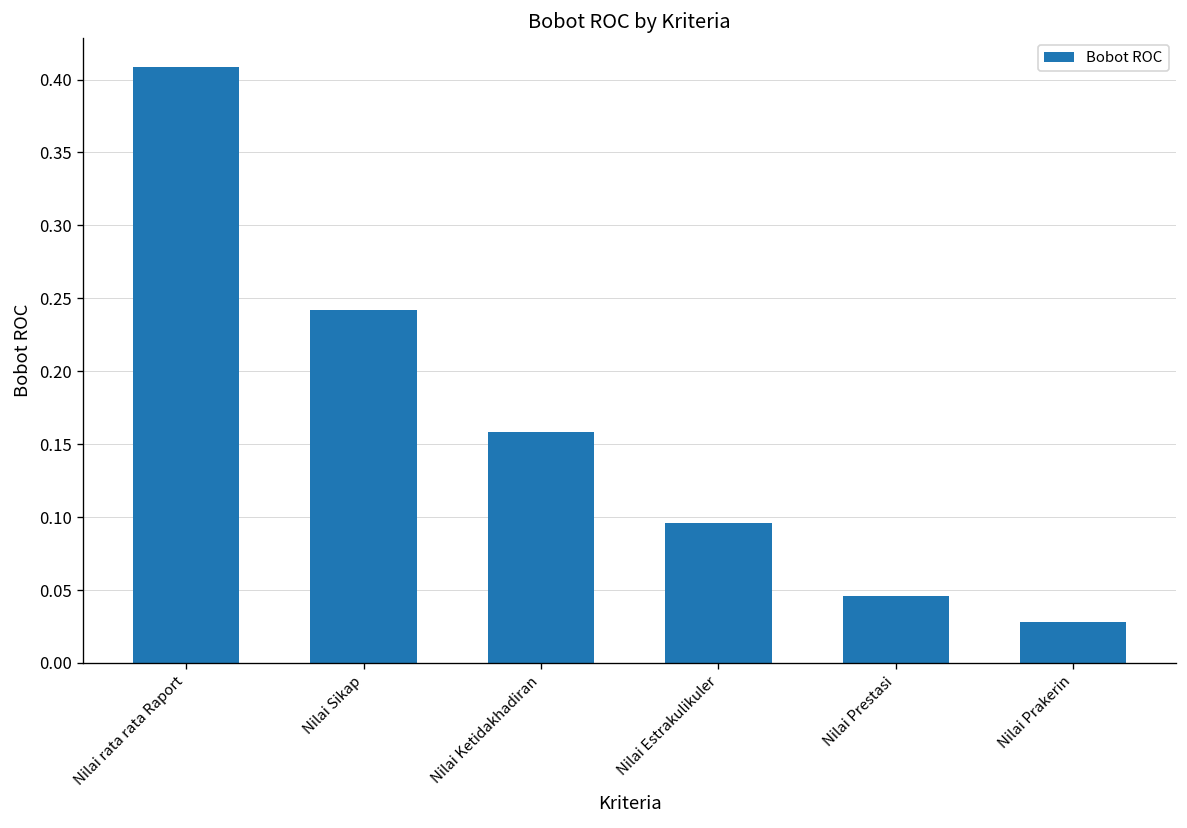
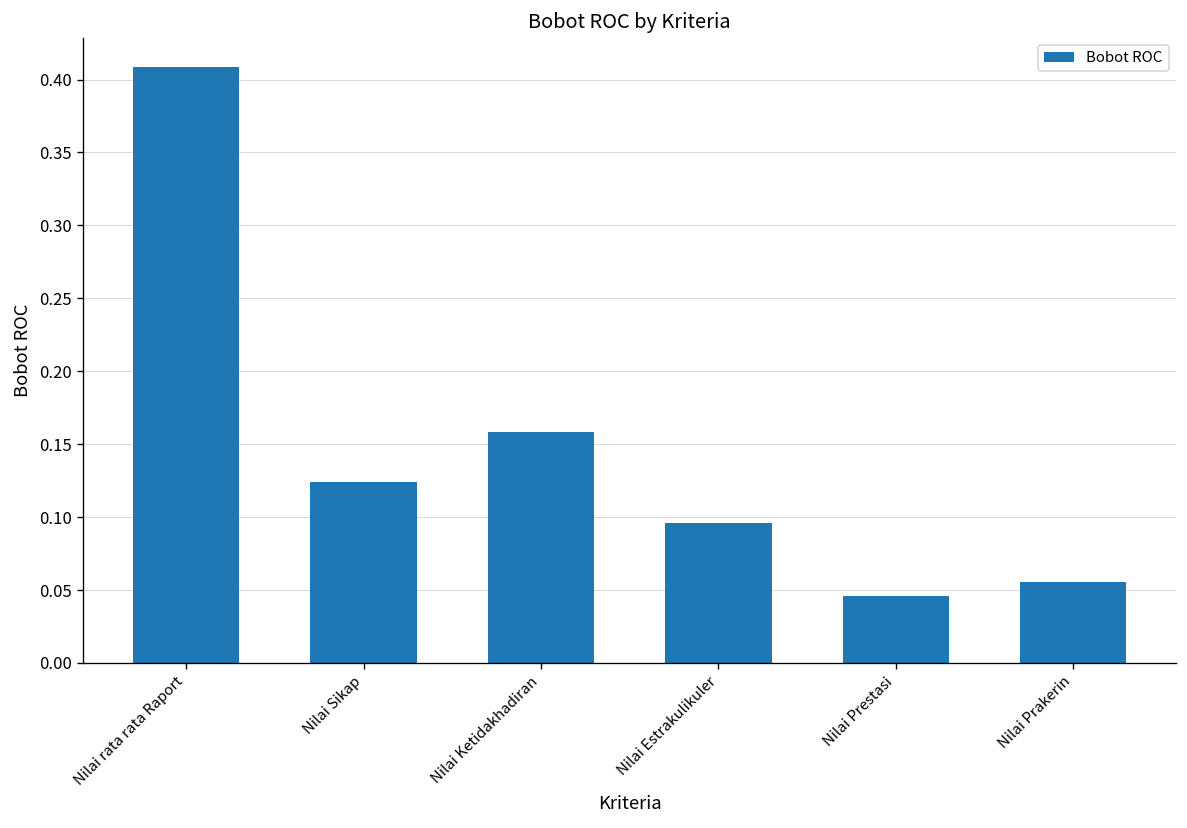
  {
    "Nilai rata rata Raport": 0.408,
-   "Nilai Sikap": 0.242,
+   "Nilai Sikap": 0.124,
    "Nilai Ketidakhadiran": 0.158,
    "Nilai Estrakulikuler": 0.096,
    "Nilai Prestasi": 0.046,
-   "Nilai Prakerin": 0.028
+   "Nilai Prakerin": 0.055
  }
